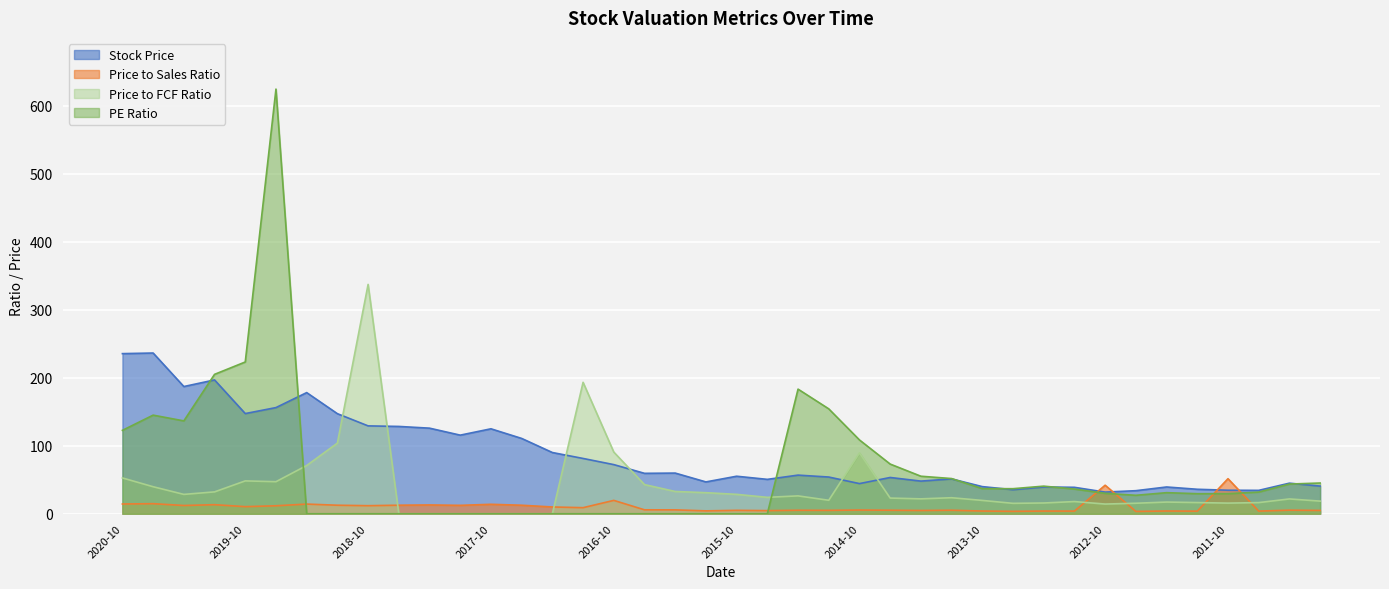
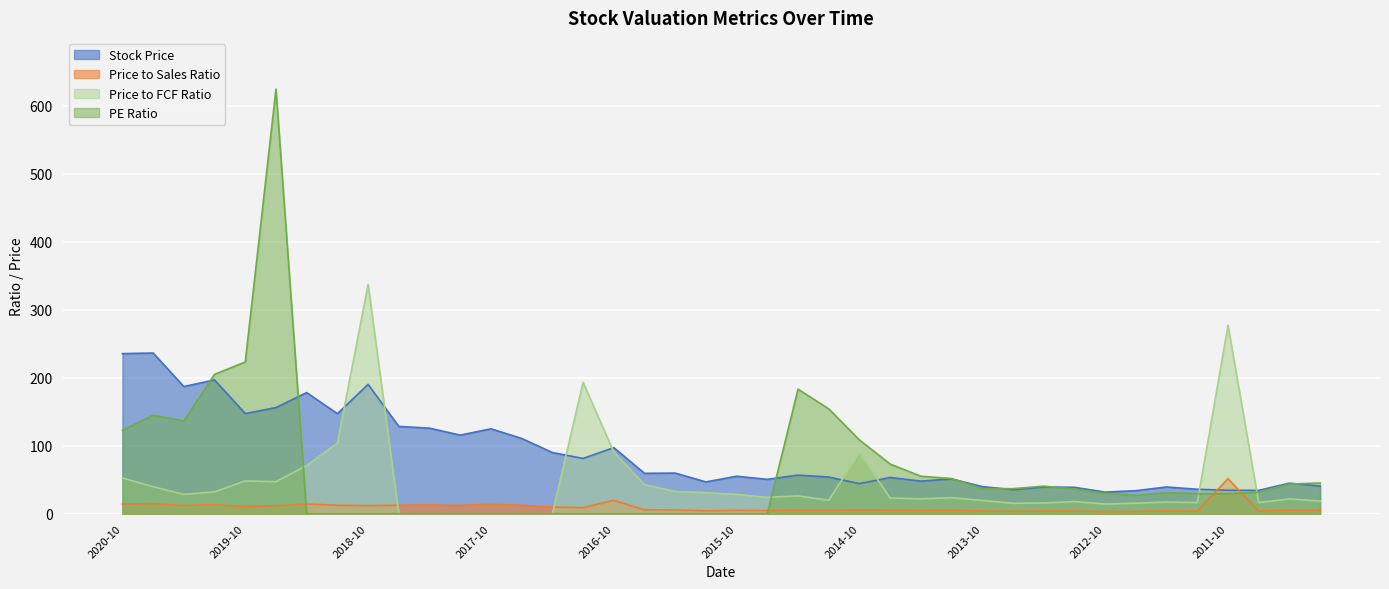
  {
    "Stock Price": {
      "2020-10": 240,
      "2019-10": 150,
-     "2018-10": 130,
+     "2018-10": 190,
      "2017-10": 120,
-     "2016-10": 70,
+     "2016-10": 100,
      "2015-10": 60,
      "2014-10": 40,
      "2011-10": 30
    },
    "Price to Sales Ratio": {
      "2020-10": 10,
      "2019-10": 10,
      "2018-10": 10,
      "2017-10": 10,
      "2016-10": 20,
      "2015-10": 10,
      "2014-10": 10,
      "2013-10": 0,
-     "2012-10": 40,
+     "2012-10": 0,
      "2011-10": 50
    },
    "Price to FCF Ratio": {
      "2020-10": 50,
      "2019-10": 50,
      "2018-10": 340,
      "2016-10": 90,
      "2015-10": 30,
      "2014-10": 90,
      "2013-10": 20,
      "2012-10": 10,
-     "2011-10": 20
+     "2011-10": 280
    },
    "PE Ratio": {
      "2020-10": 120,
      "2019-10": 220,
      "2018-10": 0,
      "2016-10": 0,
      "2015-10": 0,
      "2014-10": 110,
      "2011-10": 30
    }
  }
